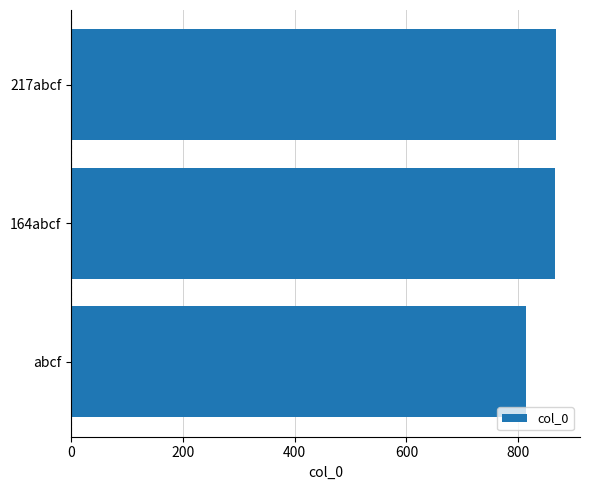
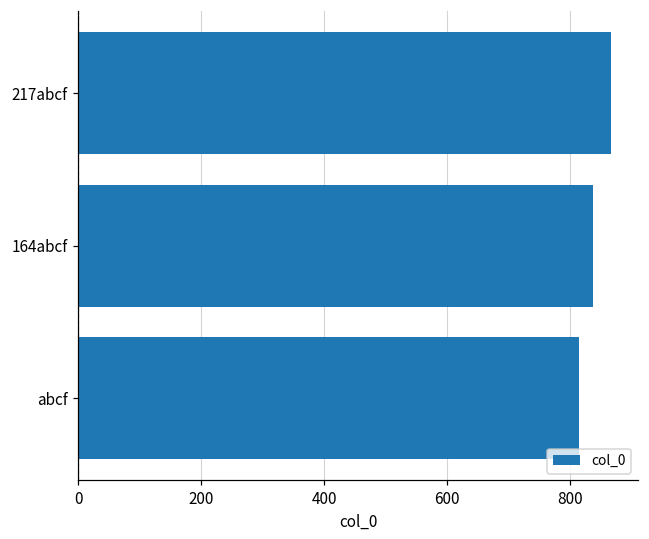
  {
    "217abcf": 870,
-   "164abcf": 870,
+   "164abcf": 840,
    "abcf": 810
  }
